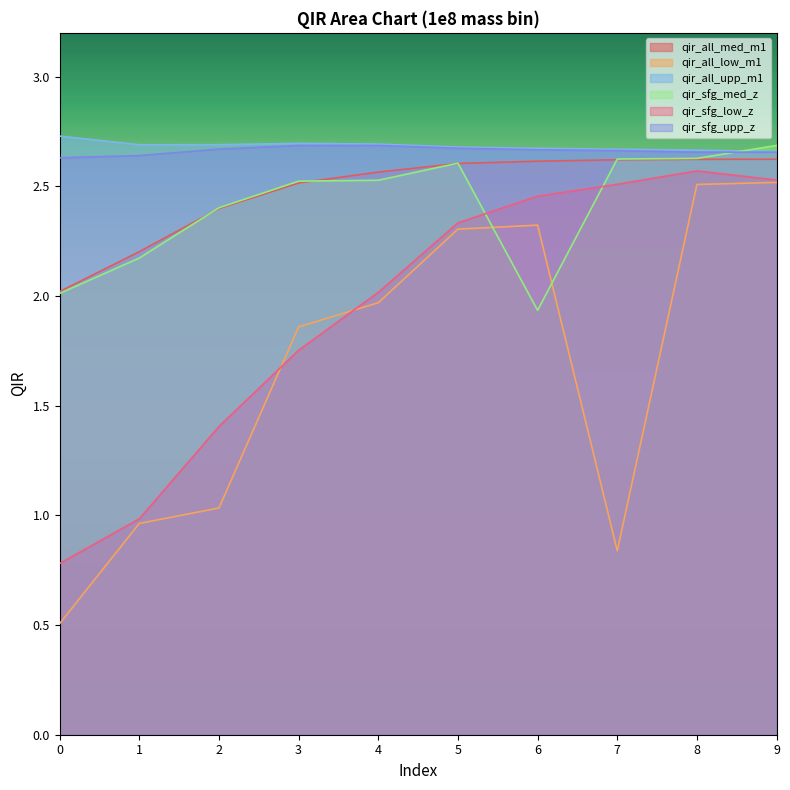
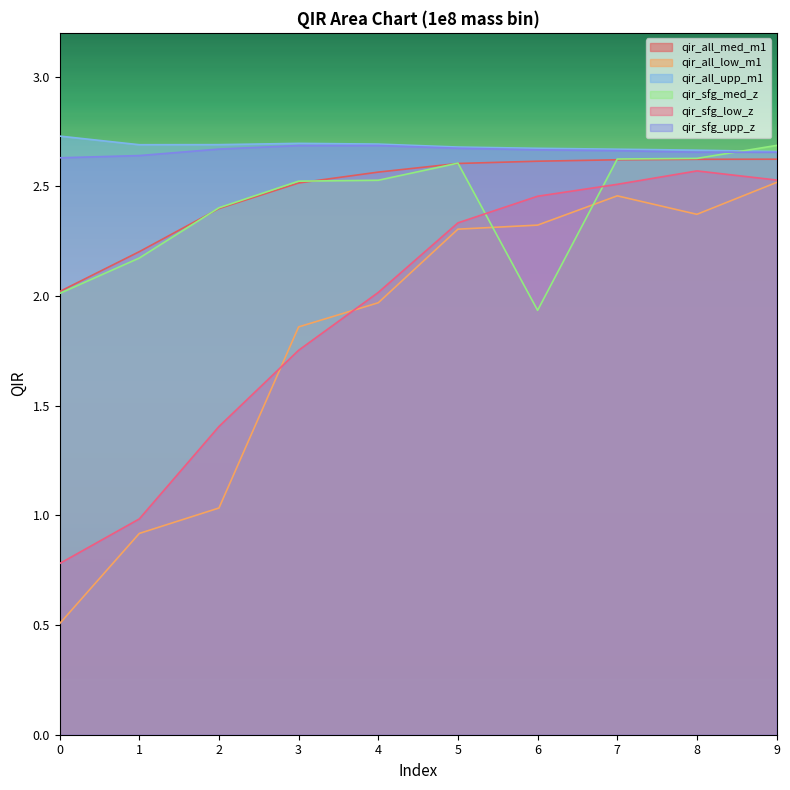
  {
    "qir_all_low_m1": {
      "0": 0.51,
-     "1": 0.96,
+     "1": 0.92,
      "2": 1.03,
      "3": 1.86,
      "4": 1.97,
      "5": 2.30,
      "6": 2.32,
-     "7": 0.84,
-     "8": 2.51
+     "7": 2.46,
+     "8": 2.37
    },
    "qir_sfg_med_z": {
      "1": 2.17,
      "4": 2.53,
      "6": 1.93,
      "9": 2.69
    }
  }
